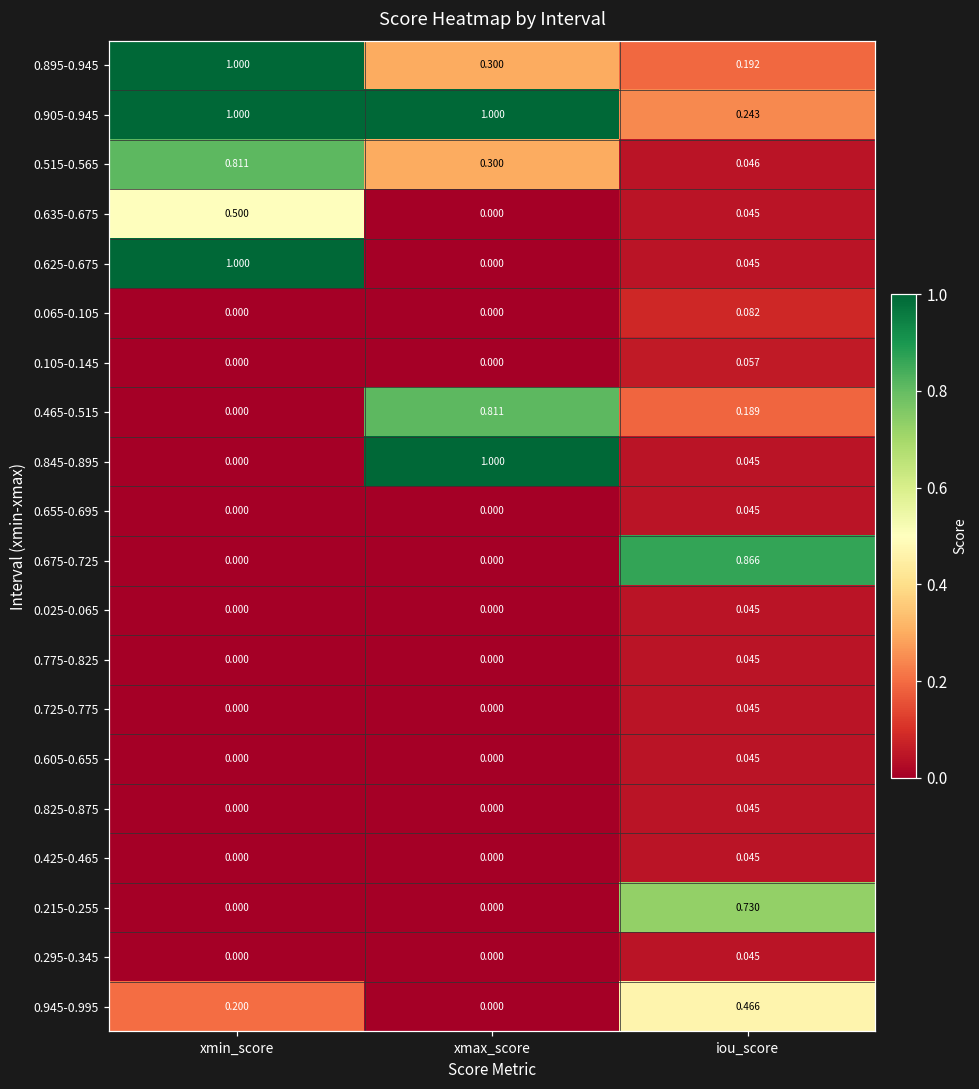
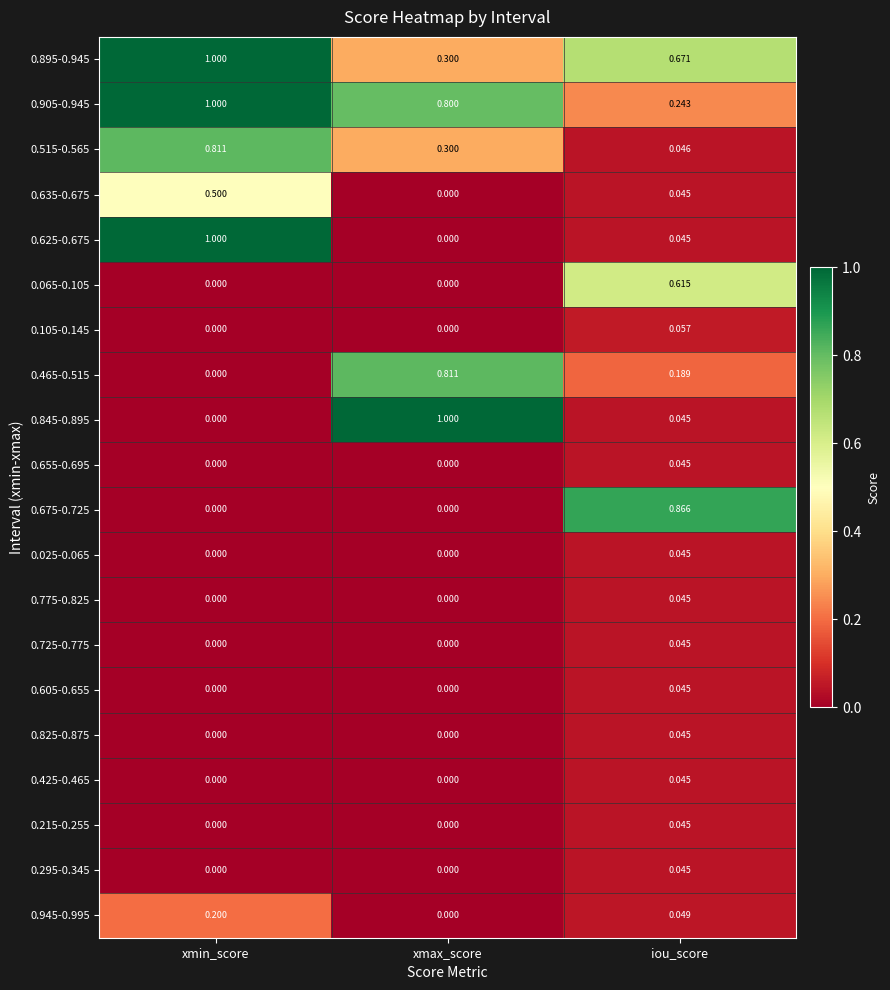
  {
    "0.895-0.945": {
      "xmin_score": 1.000,
      "xmax_score": 0.300,
-     "iou_score": 0.192
+     "iou_score": 0.671
    },
    "0.905-0.945": {
      "xmin_score": 1.000,
-     "xmax_score": 1.000,
+     "xmax_score": 0.800,
      "iou_score": 0.243
    },
    "0.515-0.565": {
      "xmin_score": 0.811,
      "xmax_score": 0.300,
      "iou_score": 0.046
    },
    "0.635-0.675": {
      "xmin_score": 0.500,
      "xmax_score": 0.000,
      "iou_score": 0.045
    },
    "0.625-0.675": {
      "xmin_score": 1.000,
      "xmax_score": 0.000,
      "iou_score": 0.045
    },
    "0.065-0.105": {
      "xmin_score": 0.000,
      "xmax_score": 0.000,
-     "iou_score": 0.082
+     "iou_score": 0.615
    },
    "0.105-0.145": {
      "xmin_score": 0.000,
      "xmax_score": 0.000,
      "iou_score": 0.057
    },
    "0.465-0.515": {
      "xmin_score": 0.000,
      "xmax_score": 0.811,
      "iou_score": 0.189
    },
    "0.845-0.895": {
      "xmin_score": 0.000,
      "xmax_score": 1.000,
      "iou_score": 0.045
    },
    "0.655-0.695": {
      "xmin_score": 0.000,
      "xmax_score": 0.000,
      "iou_score": 0.045
    },
    "0.675-0.725": {
      "xmin_score": 0.000,
      "xmax_score": 0.000,
      "iou_score": 0.866
    },
    "0.025-0.065": {
      "xmin_score": 0.000,
      "xmax_score": 0.000,
      "iou_score": 0.045
    },
    "0.775-0.825": {
      "xmin_score": 0.000,
      "xmax_score": 0.000,
      "iou_score": 0.045
    },
    "0.725-0.775": {
      "xmin_score": 0.000,
      "xmax_score": 0.000,
      "iou_score": 0.045
    },
    "0.605-0.655": {
      "xmin_score": 0.000,
      "xmax_score": 0.000,
      "iou_score": 0.045
    },
    "0.825-0.875": {
      "xmin_score": 0.000,
      "xmax_score": 0.000,
      "iou_score": 0.045
    },
    "0.425-0.465": {
      "xmin_score": 0.000,
      "xmax_score": 0.000,
      "iou_score": 0.045
    },
    "0.215-0.255": {
      "xmin_score": 0.000,
      "xmax_score": 0.000,
-     "iou_score": 0.730
+     "iou_score": 0.045
    },
    "0.295-0.345": {
      "xmin_score": 0.000,
      "xmax_score": 0.000,
      "iou_score": 0.045
    },
    "0.945-0.995": {
      "xmin_score": 0.200,
      "xmax_score": 0.000,
-     "iou_score": 0.466
+     "iou_score": 0.049
    }
  }
